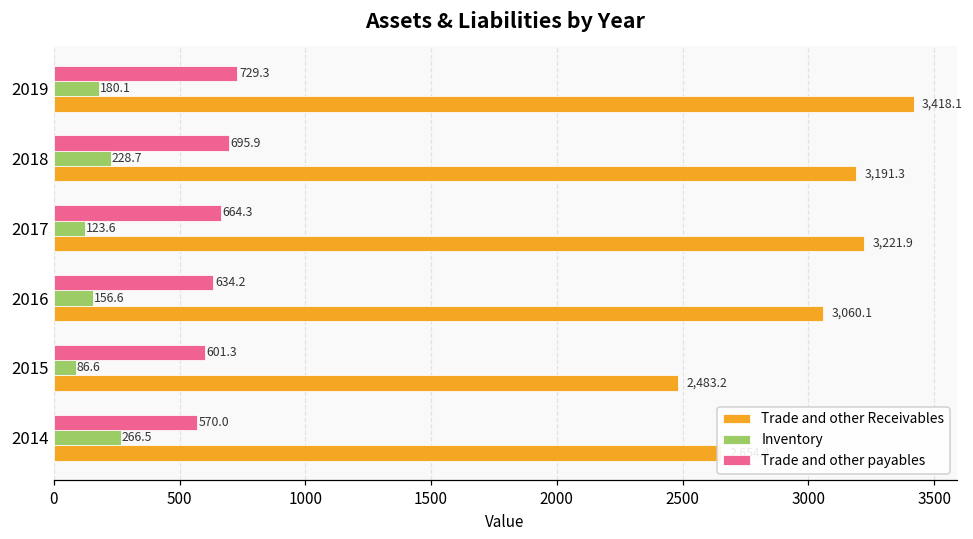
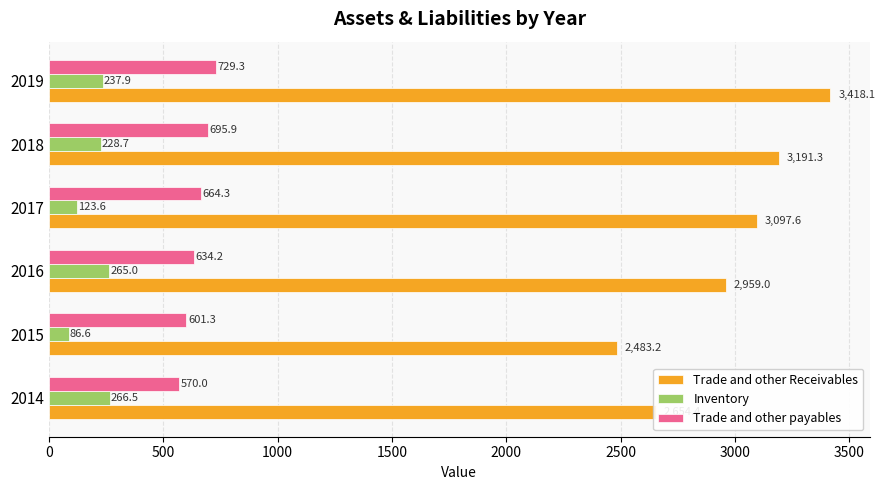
  {
    "Trade and other Receivables": {
      "2019": "3,418.1",
      "2018": "3,191.3",
-     "2017": "3,221.9",
-     "2016": "3,060.1",
+     "2017": "3,097.6",
+     "2016": "2,959.0",
      "2015": "2,483.2"
    },
    "Inventory": {
-     "2019": "180.1",
+     "2019": "237.9",
      "2018": "228.7",
      "2017": "123.6",
-     "2016": "156.6",
+     "2016": "265.0",
      "2015": "86.6",
      "2014": "266.5"
    },
    "Trade and other payables": {
      "2019": "729.3",
      "2018": "695.9",
      "2017": "664.3",
      "2016": "634.2",
      "2015": "601.3",
      "2014": "570.0"
    }
  }
